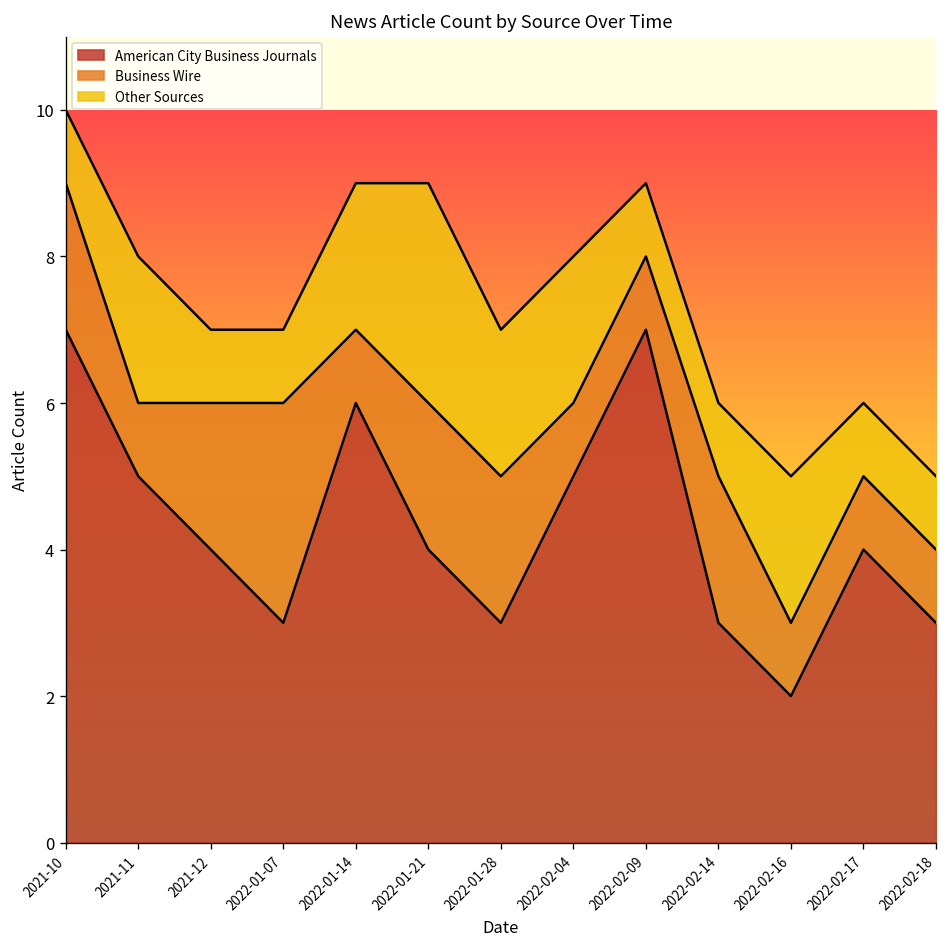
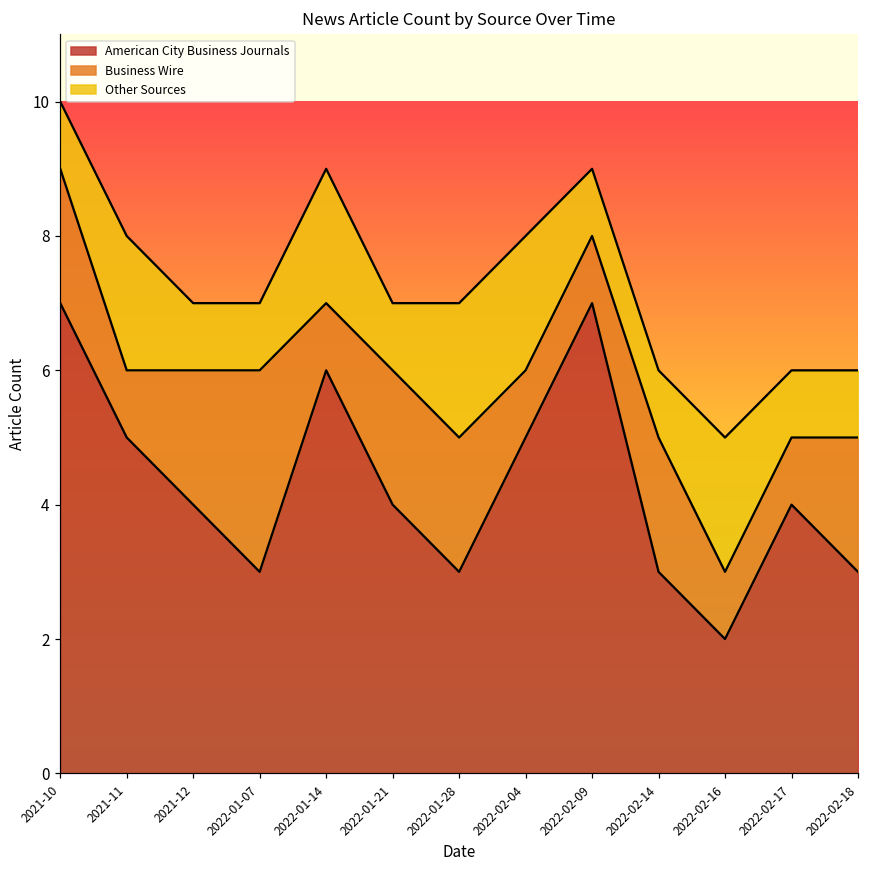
  {
    "American City Business Journals": {
      "2021-10": 7,
      "2021-11": 5,
      "2021-12": 4,
      "2022-01-07": 3,
      "2022-01-14": 6,
      "2022-01-21": 4,
      "2022-01-28": 3,
      "2022-02-04": 5,
      "2022-02-09": 7,
      "2022-02-14": 3,
      "2022-02-16": 2,
      "2022-02-17": 4,
      "2022-02-18": 3
    },
    "Business Wire": {
      "2021-10": 2,
      "2021-11": 1,
      "2021-12": 2,
      "2022-01-07": 3,
      "2022-01-14": 1,
      "2022-01-21": 2,
      "2022-01-28": 2,
      "2022-02-04": 1,
      "2022-02-09": 1,
      "2022-02-14": 2,
      "2022-02-16": 1,
      "2022-02-17": 1,
-     "2022-02-18": 1
+     "2022-02-18": 2
    },
    "Other Sources": {
      "2021-10": 1,
      "2021-11": 2,
      "2021-12": 1,
      "2022-01-07": 1,
      "2022-01-14": 2,
-     "2022-01-21": 3,
+     "2022-01-21": 1,
      "2022-01-28": 2,
      "2022-02-04": 2,
      "2022-02-09": 1,
      "2022-02-14": 1,
      "2022-02-16": 2,
      "2022-02-17": 1,
      "2022-02-18": 1
    }
  }
